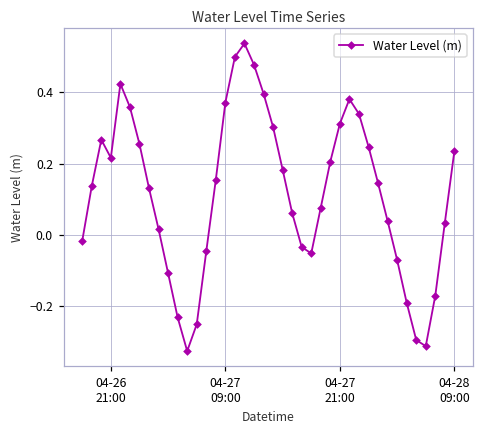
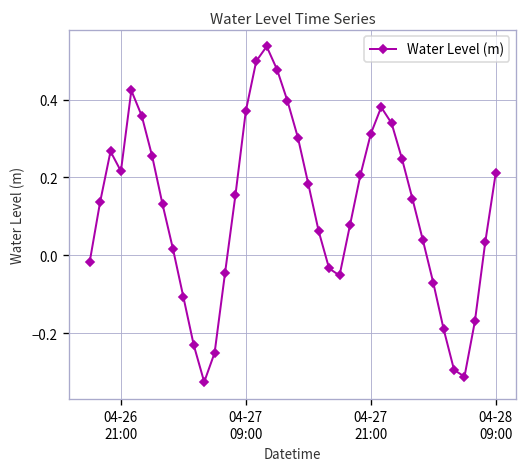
  {
    "04-26 21:00": 0.22,
    "04-27 09:00": 0.37,
    "04-27 21:00": 0.31,
-   "04-28 09:00": 0.24
+   "04-28 09:00": 0.21
  }
